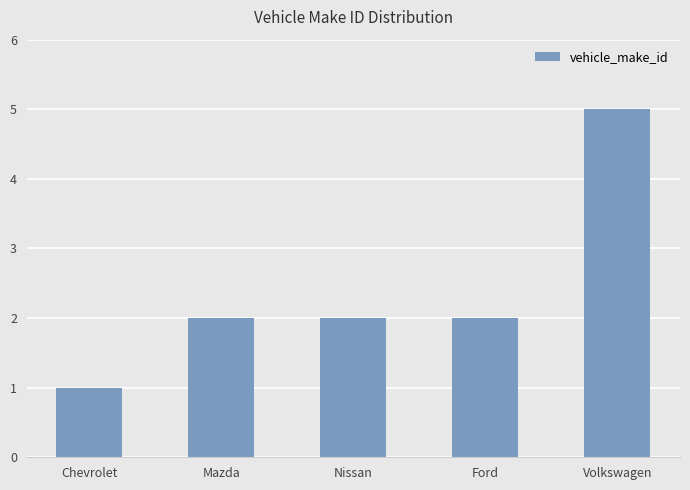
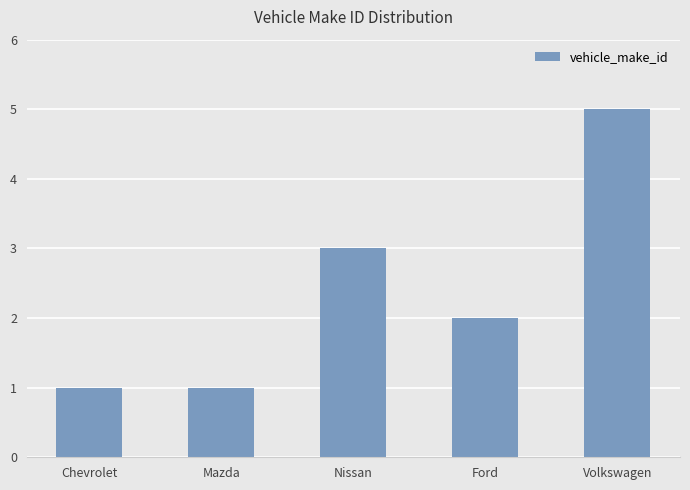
  {
    "Chevrolet": 1,
-   "Mazda": 2,
-   "Nissan": 2,
+   "Mazda": 1,
+   "Nissan": 3,
    "Ford": 2,
    "Volkswagen": 5
  }
